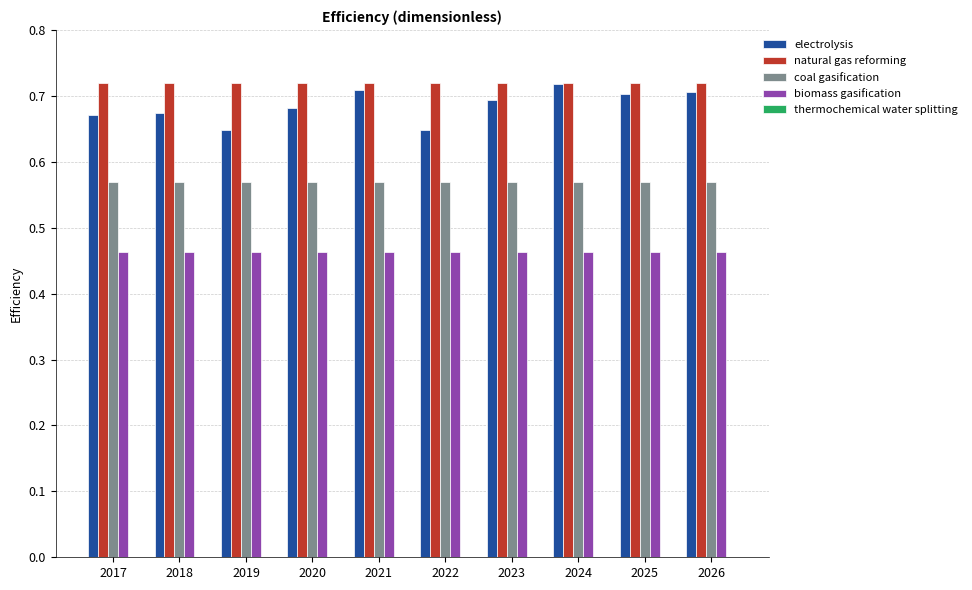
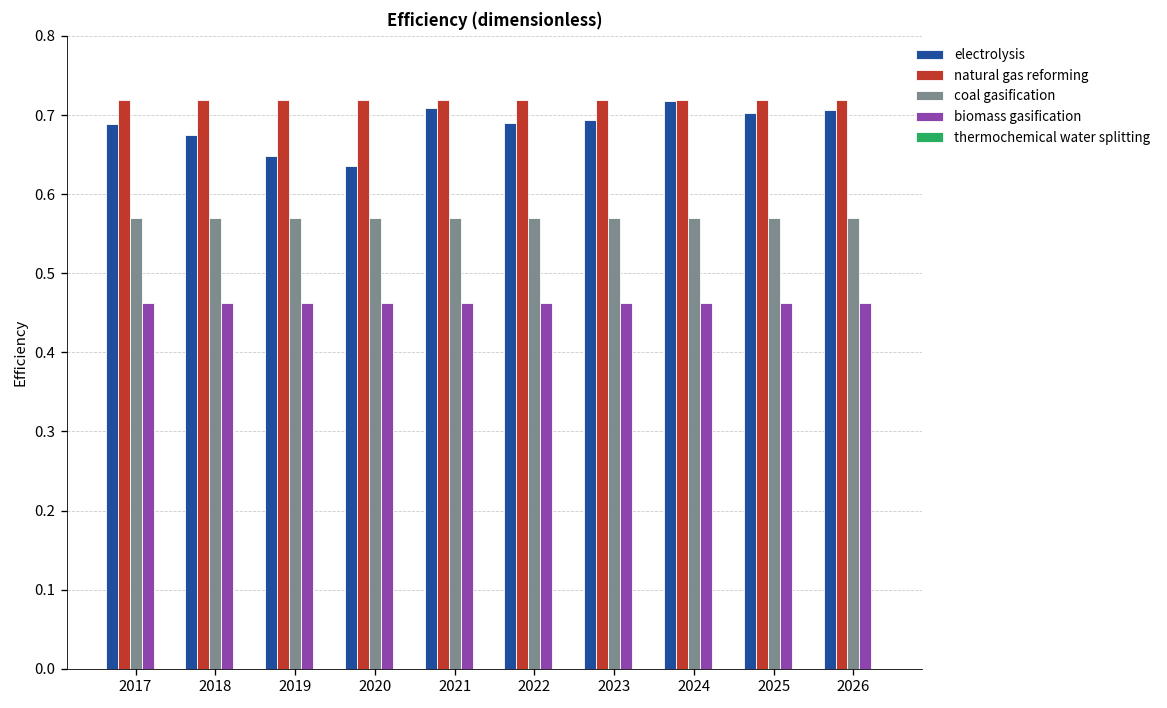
  {
    "electrolysis": {
-     "2017": 0.67,
+     "2017": 0.69,
      "2018": 0.67,
      "2019": 0.65,
-     "2020": 0.68,
+     "2020": 0.64,
      "2021": 0.71,
-     "2022": 0.65,
+     "2022": 0.69,
      "2023": 0.69,
      "2024": 0.72,
      "2025": 0.70,
      "2026": 0.71
    },
    "natural gas reforming": {
      "2017": 0.72,
      "2018": 0.72,
      "2019": 0.72,
      "2020": 0.72,
      "2021": 0.72,
      "2022": 0.72,
      "2023": 0.72,
      "2024": 0.72,
      "2025": 0.72,
      "2026": 0.72
    },
    "coal gasification": {
      "2017": 0.57,
      "2018": 0.57,
      "2019": 0.57,
      "2020": 0.57,
      "2021": 0.57,
      "2022": 0.57,
      "2023": 0.57,
      "2024": 0.57,
      "2025": 0.57,
      "2026": 0.57
    },
    "biomass gasification": {
      "2017": 0.46,
      "2018": 0.46,
      "2019": 0.46,
      "2020": 0.46,
      "2021": 0.46,
      "2022": 0.46,
      "2023": 0.46,
      "2024": 0.46,
      "2025": 0.46,
      "2026": 0.46
    },
    "thermochemical water splitting": {
      "2017": 0.00,
      "2018": 0.00,
      "2019": 0.00,
      "2020": 0.00,
      "2021": 0.00,
      "2022": 0.00,
      "2023": 0.00,
      "2024": 0.00,
      "2025": 0.00,
      "2026": 0.00
    }
  }
